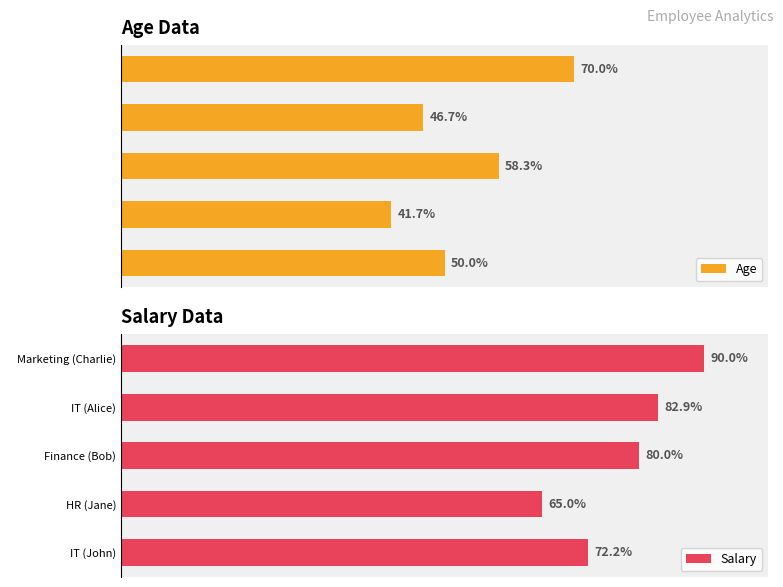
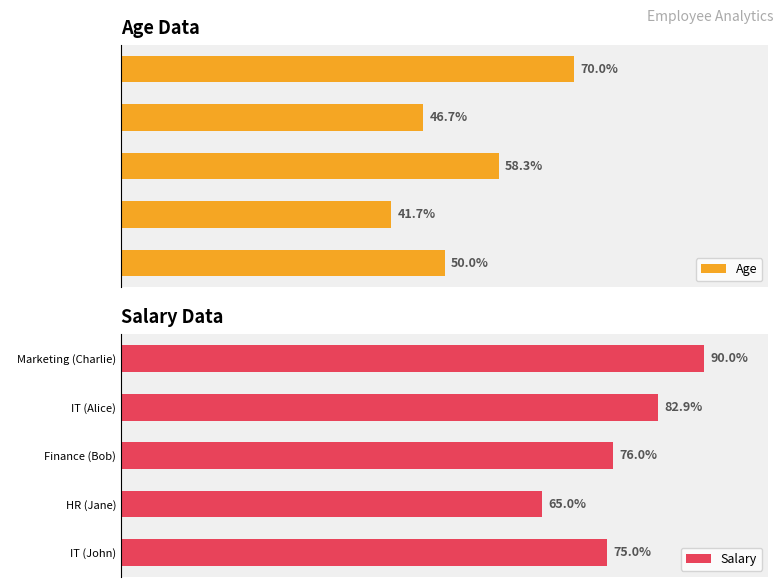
  {
    "Salary Data": {
      "Marketing (Charlie)": "90.0%",
      "IT (Alice)": "82.9%",
-     "Finance (Bob)": "80.0%",
+     "Finance (Bob)": "76.0%",
      "HR (Jane)": "65.0%",
-     "IT (John)": "72.2%"
+     "IT (John)": "75.0%"
    }
  }
